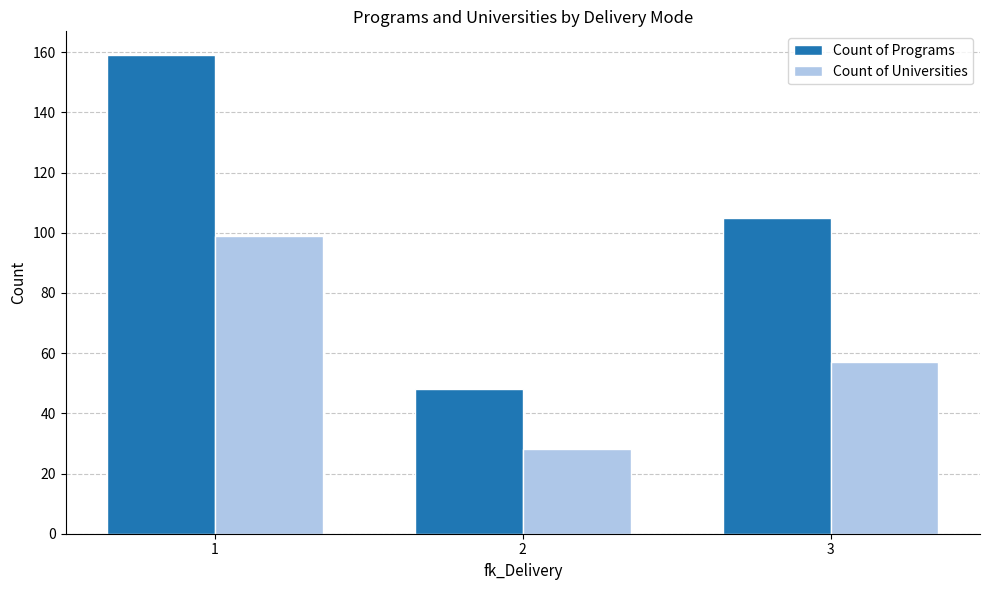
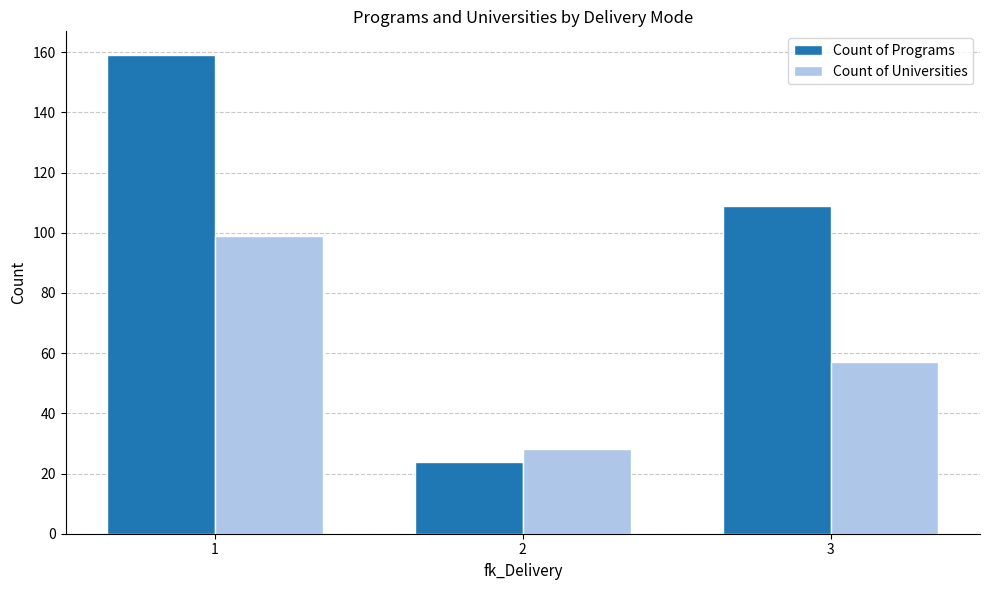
  {
    "Count of Programs": {
      "1": 159,
-     "2": 48,
-     "3": 105
+     "2": 24,
+     "3": 109
    },
    "Count of Universities": {
      "1": 99,
      "2": 28,
      "3": 57
    }
  }
